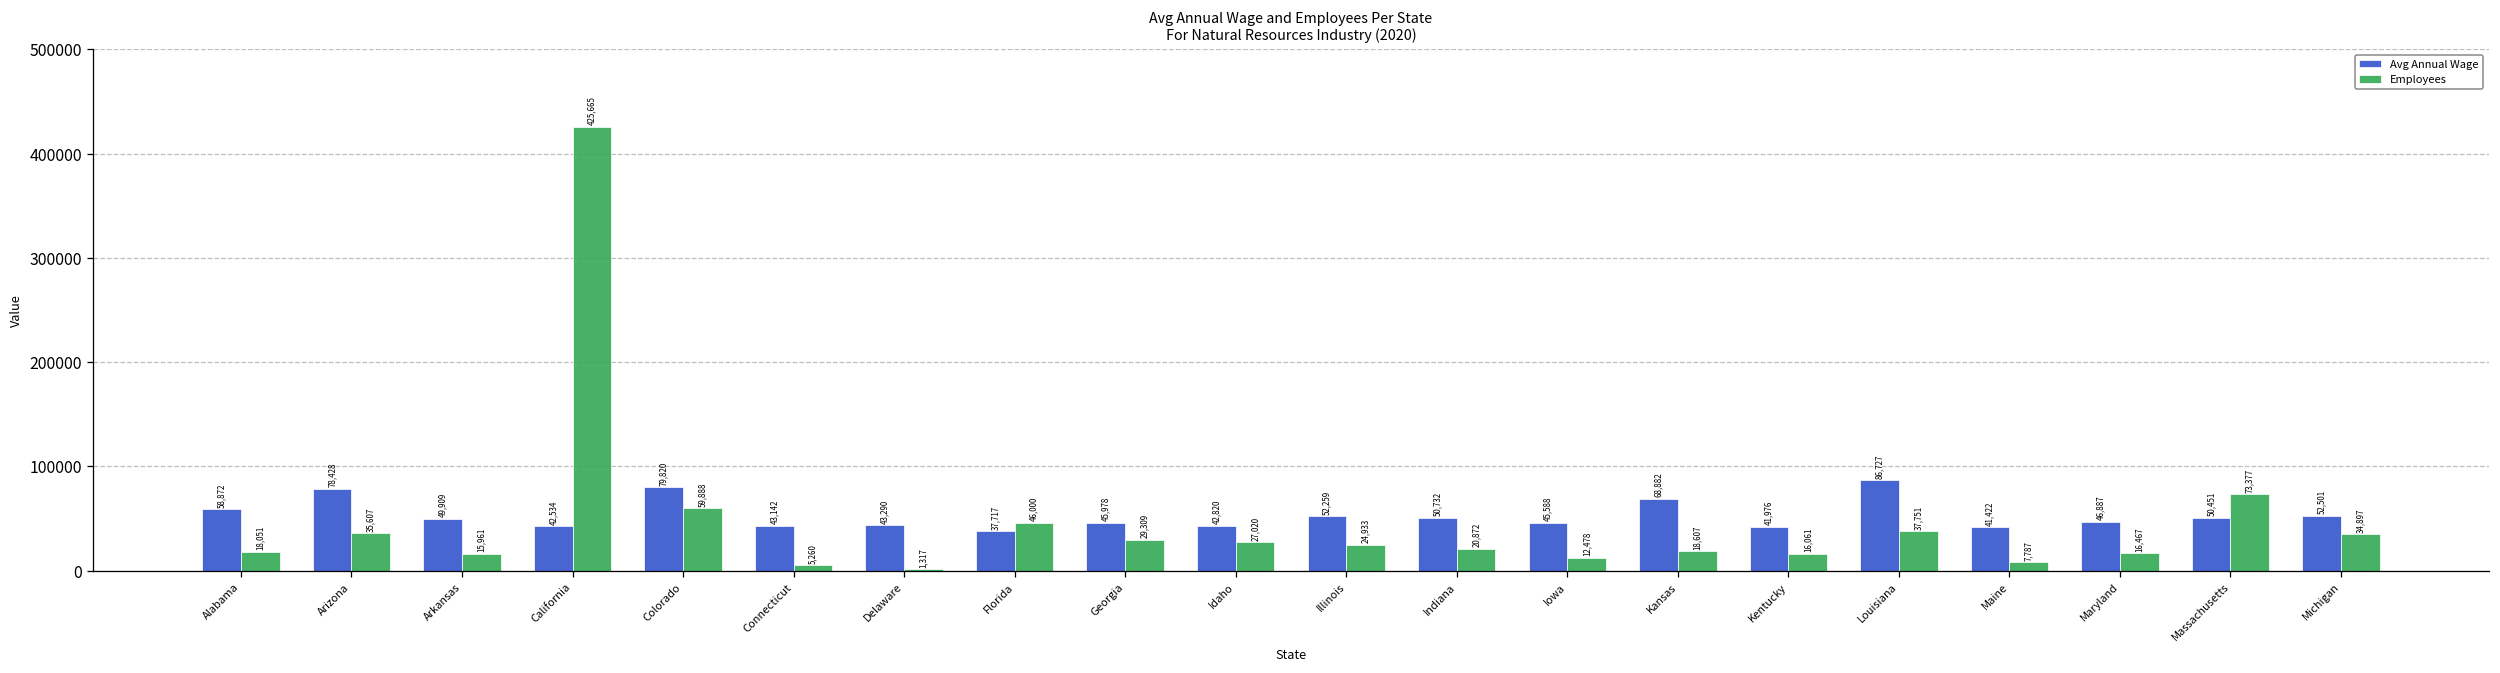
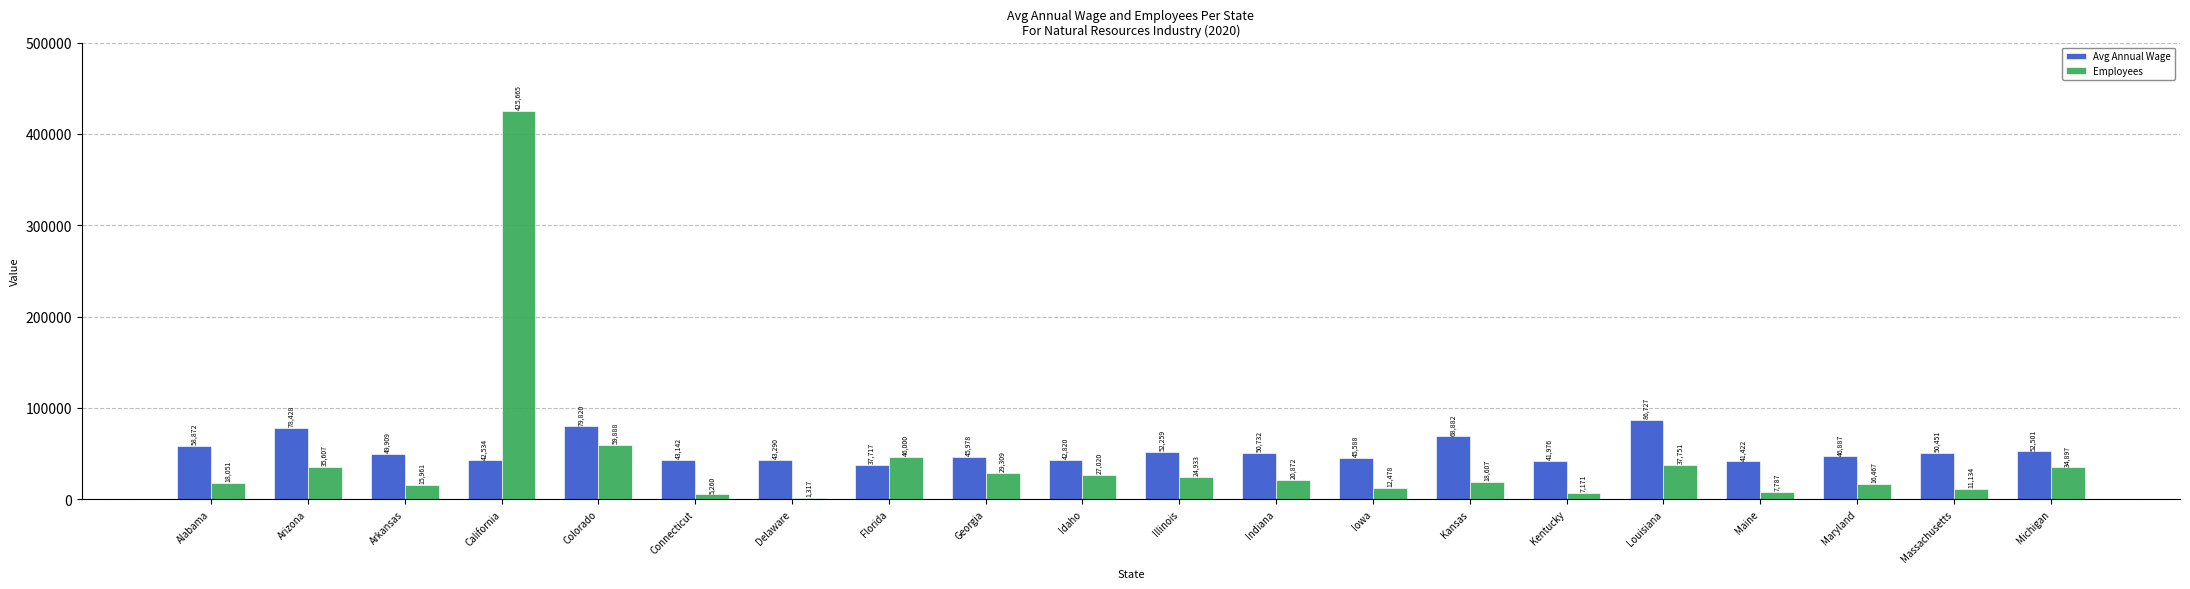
  {
    "Avg Annual Wage": {
      "Alabama": "58,872",
      "Arizona": "78,428",
      "Arkansas": "49,909",
      "California": "42,534",
      "Colorado": "79,820",
      "Connecticut": "43,142",
      "Delaware": "43,290",
      "Florida": "37,717",
      "Georgia": "45,978",
      "Idaho": "42,820",
      "Illinois": "52,259",
      "Indiana": "50,732",
      "Iowa": "45,588",
      "Kansas": "68,882",
      "Kentucky": "41,976",
      "Louisiana": "86,727",
      "Maine": "41,422",
      "Maryland": "46,887",
      "Massachusetts": "50,451",
      "Michigan": "52,501"
    },
    "Employees": {
      "Alabama": "18,051",
      "Arizona": "35,607",
      "Arkansas": "15,961",
      "California": "425,665",
      "Colorado": "59,888",
      "Connecticut": "5,260",
      "Delaware": "1,317",
      "Florida": "46,000",
      "Georgia": "29,309",
      "Idaho": "27,020",
      "Illinois": "24,933",
      "Indiana": "20,872",
      "Iowa": "12,478",
      "Kansas": "18,607",
-     "Kentucky": "16,061",
+     "Kentucky": "7,171",
      "Louisiana": "37,751",
      "Maine": "7,787",
      "Maryland": "16,467",
-     "Massachusetts": "73,377",
+     "Massachusetts": "11,134",
      "Michigan": "34,897"
    }
  }
